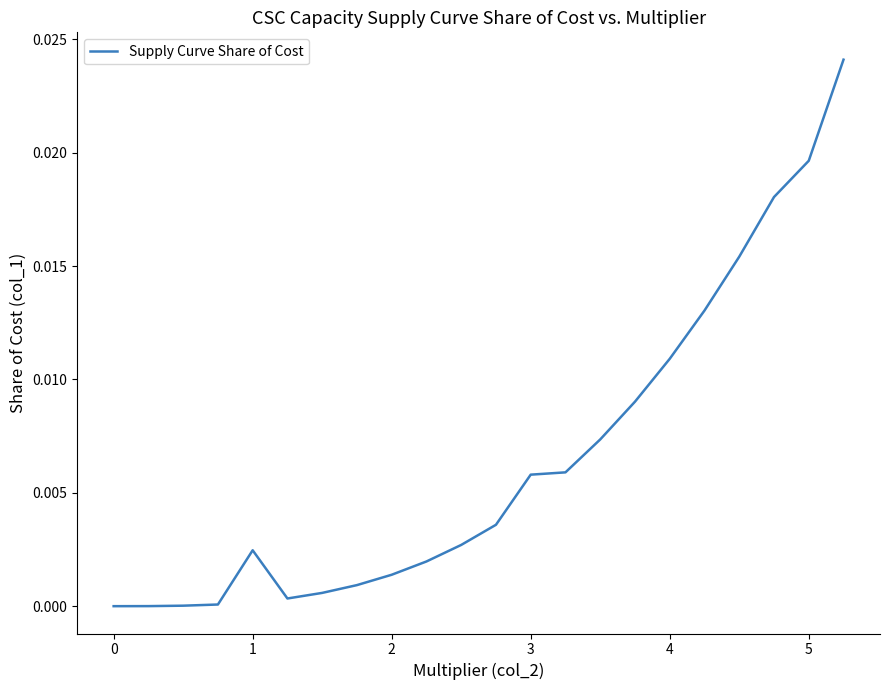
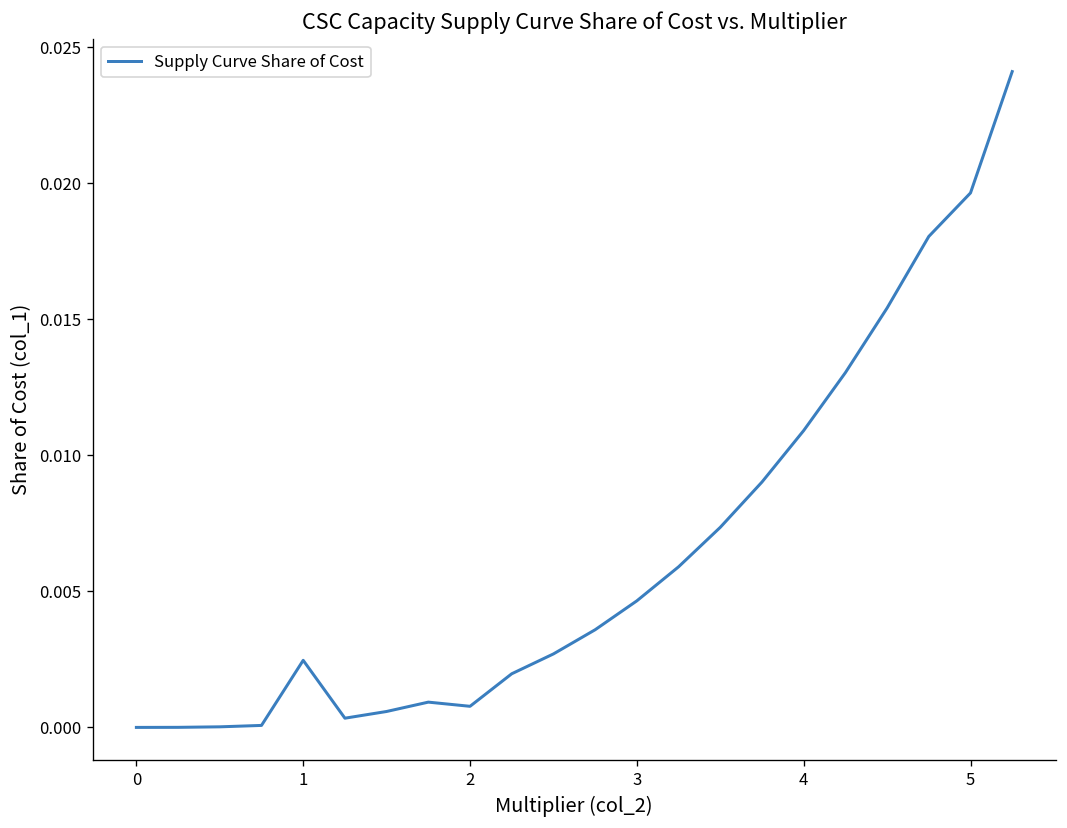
  {
    "0": 0.0000,
    "1": 0.0025,
-   "2": 0.0014,
-   "3": 0.0058,
+   "2": 0.0008,
+   "3": 0.0047,
    "4": 0.0109,
    "5": 0.0196
  }
